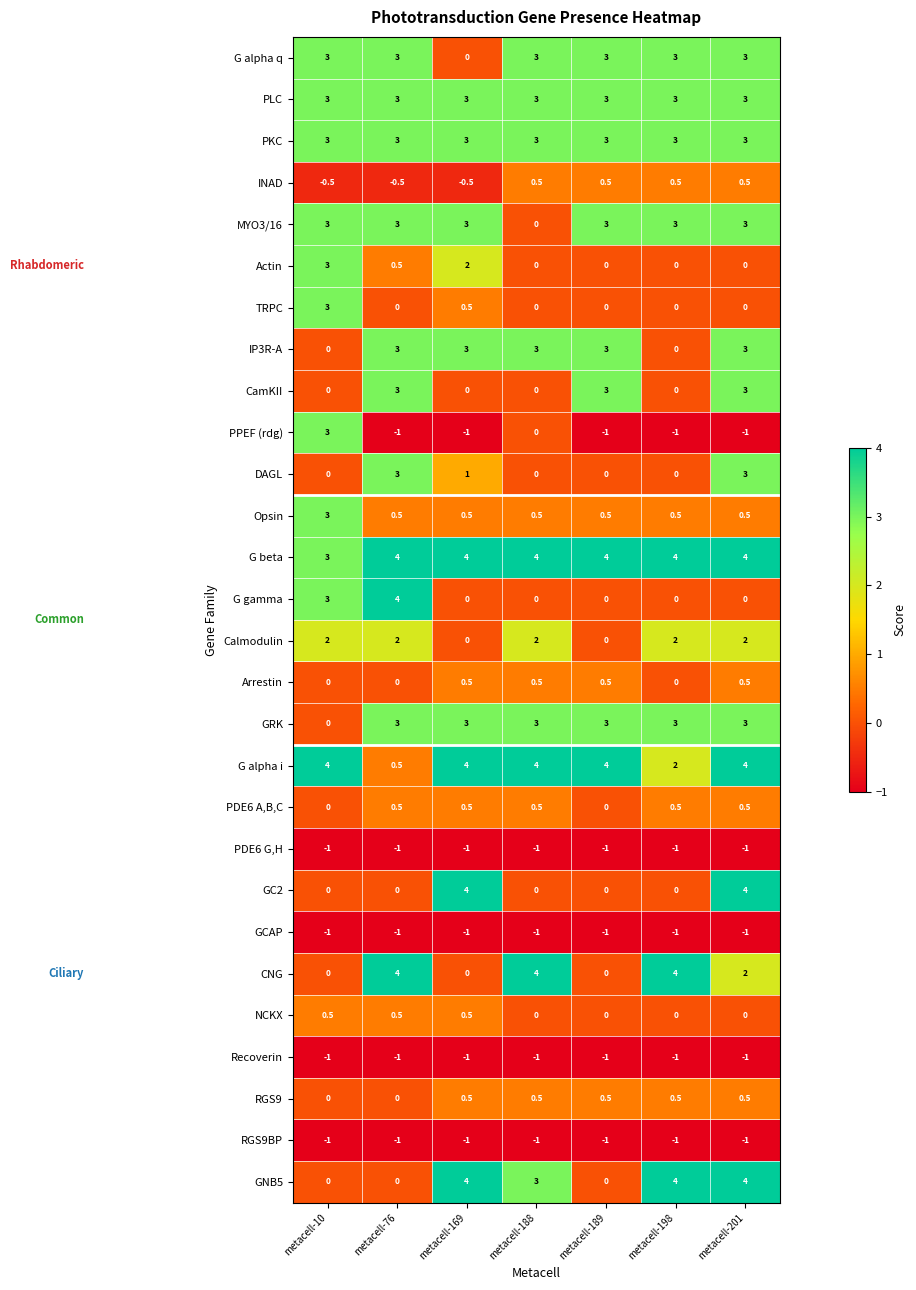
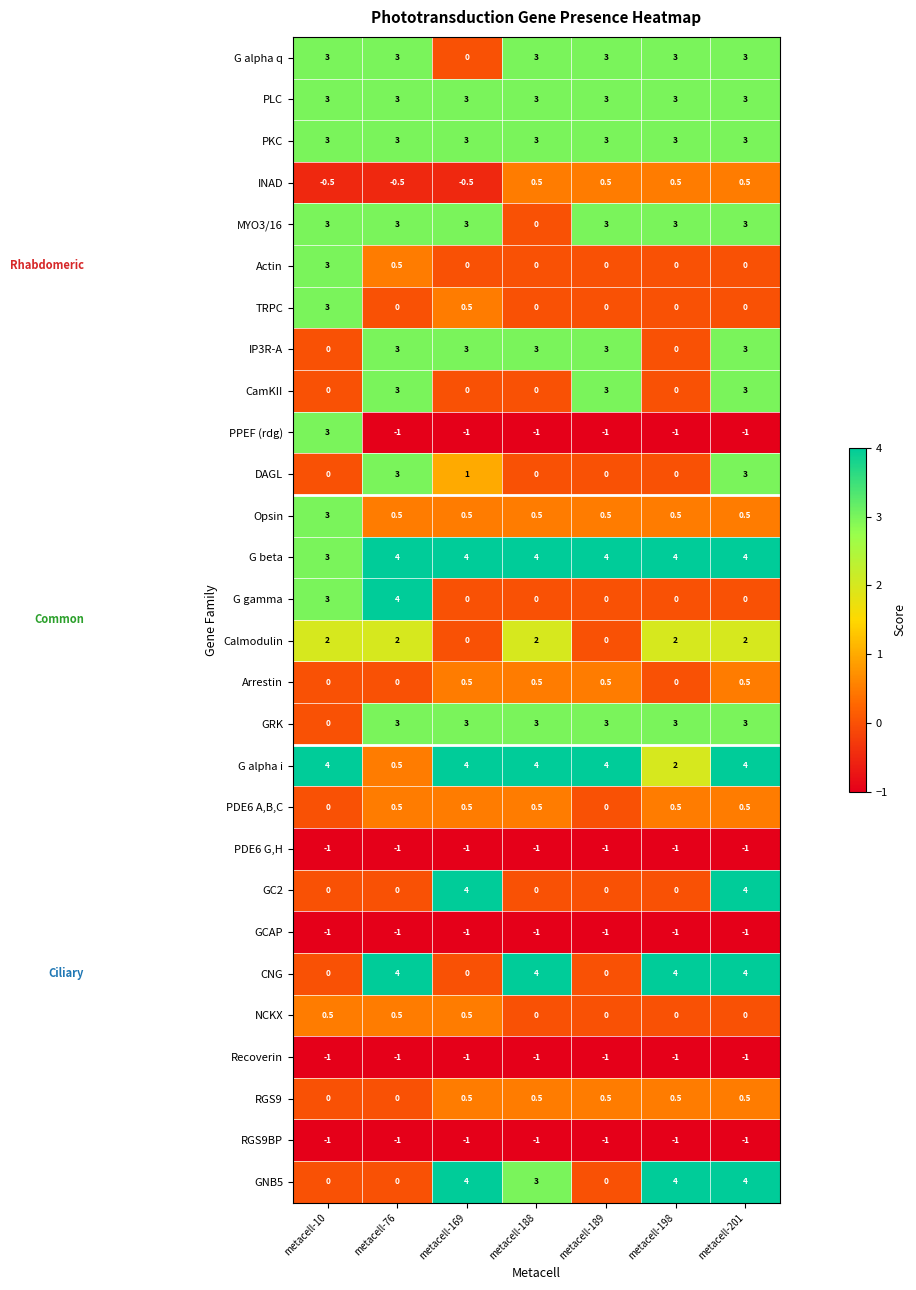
  {
    "G alpha q": {
      "metacell-10": 3,
      "metacell-76": 3,
      "metacell-169": 0,
      "metacell-188": 3,
      "metacell-189": 3,
      "metacell-198": 3,
      "metacell-201": 3
    },
    "PLC": {
      "metacell-10": 3,
      "metacell-76": 3,
      "metacell-169": 3,
      "metacell-188": 3,
      "metacell-189": 3,
      "metacell-198": 3,
      "metacell-201": 3
    },
    "PKC": {
      "metacell-10": 3,
      "metacell-76": 3,
      "metacell-169": 3,
      "metacell-188": 3,
      "metacell-189": 3,
      "metacell-198": 3,
      "metacell-201": 3
    },
    "INAD": {
      "metacell-10": -0.5,
      "metacell-76": -0.5,
      "metacell-169": -0.5,
      "metacell-188": 0.5,
      "metacell-189": 0.5,
      "metacell-198": 0.5,
      "metacell-201": 0.5
    },
    "MYO3/16": {
      "metacell-10": 3,
      "metacell-76": 3,
      "metacell-169": 3,
      "metacell-188": 0,
      "metacell-189": 3,
      "metacell-198": 3,
      "metacell-201": 3
    },
    "Actin": {
      "metacell-10": 3,
      "metacell-76": 0.5,
-     "metacell-169": 2,
+     "metacell-169": 0,
      "metacell-188": 0,
      "metacell-189": 0,
      "metacell-198": 0,
      "metacell-201": 0
    },
    "TRPC": {
      "metacell-10": 3,
      "metacell-76": 0,
      "metacell-169": 0.5,
      "metacell-188": 0,
      "metacell-189": 0,
      "metacell-198": 0,
      "metacell-201": 0
    },
    "IP3R-A": {
      "metacell-10": 0,
      "metacell-76": 3,
      "metacell-169": 3,
      "metacell-188": 3,
      "metacell-189": 3,
      "metacell-198": 0,
      "metacell-201": 3
    },
    "CamKII": {
      "metacell-10": 0,
      "metacell-76": 3,
      "metacell-169": 0,
      "metacell-188": 0,
      "metacell-189": 3,
      "metacell-198": 0,
      "metacell-201": 3
    },
    "PPEF (rdg)": {
      "metacell-10": 3,
      "metacell-76": -1,
      "metacell-169": -1,
-     "metacell-188": 0,
+     "metacell-188": -1,
      "metacell-189": -1,
      "metacell-198": -1,
      "metacell-201": -1
    },
    "DAGL": {
      "metacell-10": 0,
      "metacell-76": 3,
      "metacell-169": 1,
      "metacell-188": 0,
      "metacell-189": 0,
      "metacell-198": 0,
      "metacell-201": 3
    },
    "Opsin": {
      "metacell-10": 3,
      "metacell-76": 0.5,
      "metacell-169": 0.5,
      "metacell-188": 0.5,
      "metacell-189": 0.5,
      "metacell-198": 0.5,
      "metacell-201": 0.5
    },
    "G beta": {
      "metacell-10": 3,
      "metacell-76": 4,
      "metacell-169": 4,
      "metacell-188": 4,
      "metacell-189": 4,
      "metacell-198": 4,
      "metacell-201": 4
    },
    "G gamma": {
      "metacell-10": 3,
      "metacell-76": 4,
      "metacell-169": 0,
      "metacell-188": 0,
      "metacell-189": 0,
      "metacell-198": 0,
      "metacell-201": 0
    },
    "Calmodulin": {
      "metacell-10": 2,
      "metacell-76": 2,
      "metacell-169": 0,
      "metacell-188": 2,
      "metacell-189": 0,
      "metacell-198": 2,
      "metacell-201": 2
    },
    "Arrestin": {
      "metacell-10": 0,
      "metacell-76": 0,
      "metacell-169": 0.5,
      "metacell-188": 0.5,
      "metacell-189": 0.5,
      "metacell-198": 0,
      "metacell-201": 0.5
    },
    "GRK": {
      "metacell-10": 0,
      "metacell-76": 3,
      "metacell-169": 3,
      "metacell-188": 3,
      "metacell-189": 3,
      "metacell-198": 3,
      "metacell-201": 3
    },
    "G alpha i": {
      "metacell-10": 4,
      "metacell-76": 0.5,
      "metacell-169": 4,
      "metacell-188": 4,
      "metacell-189": 4,
      "metacell-198": 2,
      "metacell-201": 4
    },
    "PDE6 A,B,C": {
      "metacell-10": 0,
      "metacell-76": 0.5,
      "metacell-169": 0.5,
      "metacell-188": 0.5,
      "metacell-189": 0,
      "metacell-198": 0.5,
      "metacell-201": 0.5
    },
    "PDE6 G,H": {
      "metacell-10": -1,
      "metacell-76": -1,
      "metacell-169": -1,
      "metacell-188": -1,
      "metacell-189": -1,
      "metacell-198": -1,
      "metacell-201": -1
    },
    "GC2": {
      "metacell-10": 0,
      "metacell-76": 0,
      "metacell-169": 4,
      "metacell-188": 0,
      "metacell-189": 0,
      "metacell-198": 0,
      "metacell-201": 4
    },
    "GCAP": {
      "metacell-10": -1,
      "metacell-76": -1,
      "metacell-169": -1,
      "metacell-188": -1,
      "metacell-189": -1,
      "metacell-198": -1,
      "metacell-201": -1
    },
    "CNG": {
      "metacell-10": 0,
      "metacell-76": 4,
      "metacell-169": 0,
      "metacell-188": 4,
      "metacell-189": 0,
      "metacell-198": 4,
-     "metacell-201": 2
+     "metacell-201": 4
    },
    "NCKX": {
      "metacell-10": 0.5,
      "metacell-76": 0.5,
      "metacell-169": 0.5,
      "metacell-188": 0,
      "metacell-189": 0,
      "metacell-198": 0,
      "metacell-201": 0
    },
    "Recoverin": {
      "metacell-10": -1,
      "metacell-76": -1,
      "metacell-169": -1,
      "metacell-188": -1,
      "metacell-189": -1,
      "metacell-198": -1,
      "metacell-201": -1
    },
    "RGS9": {
      "metacell-10": 0,
      "metacell-76": 0,
      "metacell-169": 0.5,
      "metacell-188": 0.5,
      "metacell-189": 0.5,
      "metacell-198": 0.5,
      "metacell-201": 0.5
    },
    "RGS9BP": {
      "metacell-10": -1,
      "metacell-76": -1,
      "metacell-169": -1,
      "metacell-188": -1,
      "metacell-189": -1,
      "metacell-198": -1,
      "metacell-201": -1
    },
    "GNB5": {
      "metacell-10": 0,
      "metacell-76": 0,
      "metacell-169": 4,
      "metacell-188": 3,
      "metacell-189": 0,
      "metacell-198": 4,
      "metacell-201": 4
    }
  }
